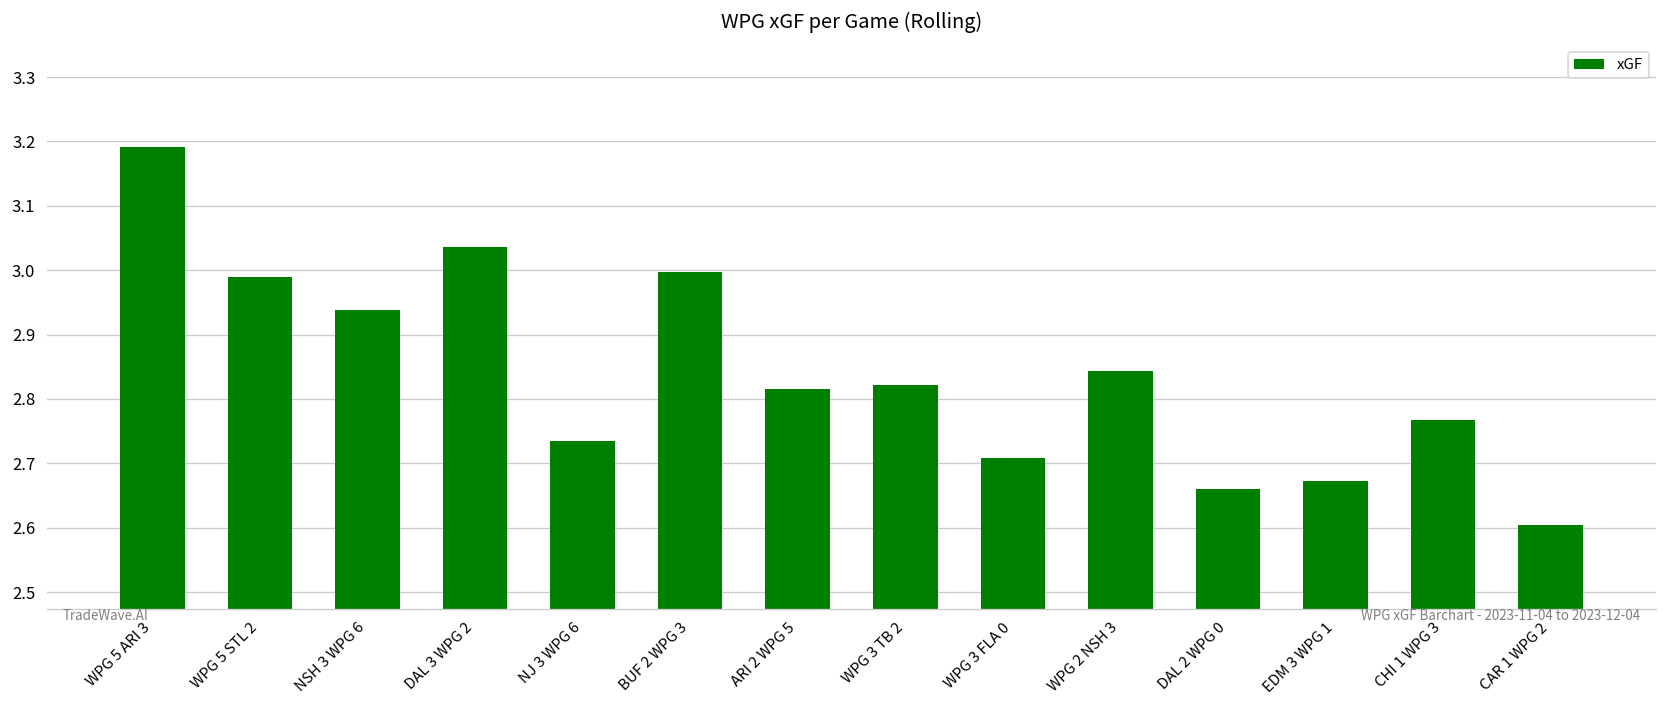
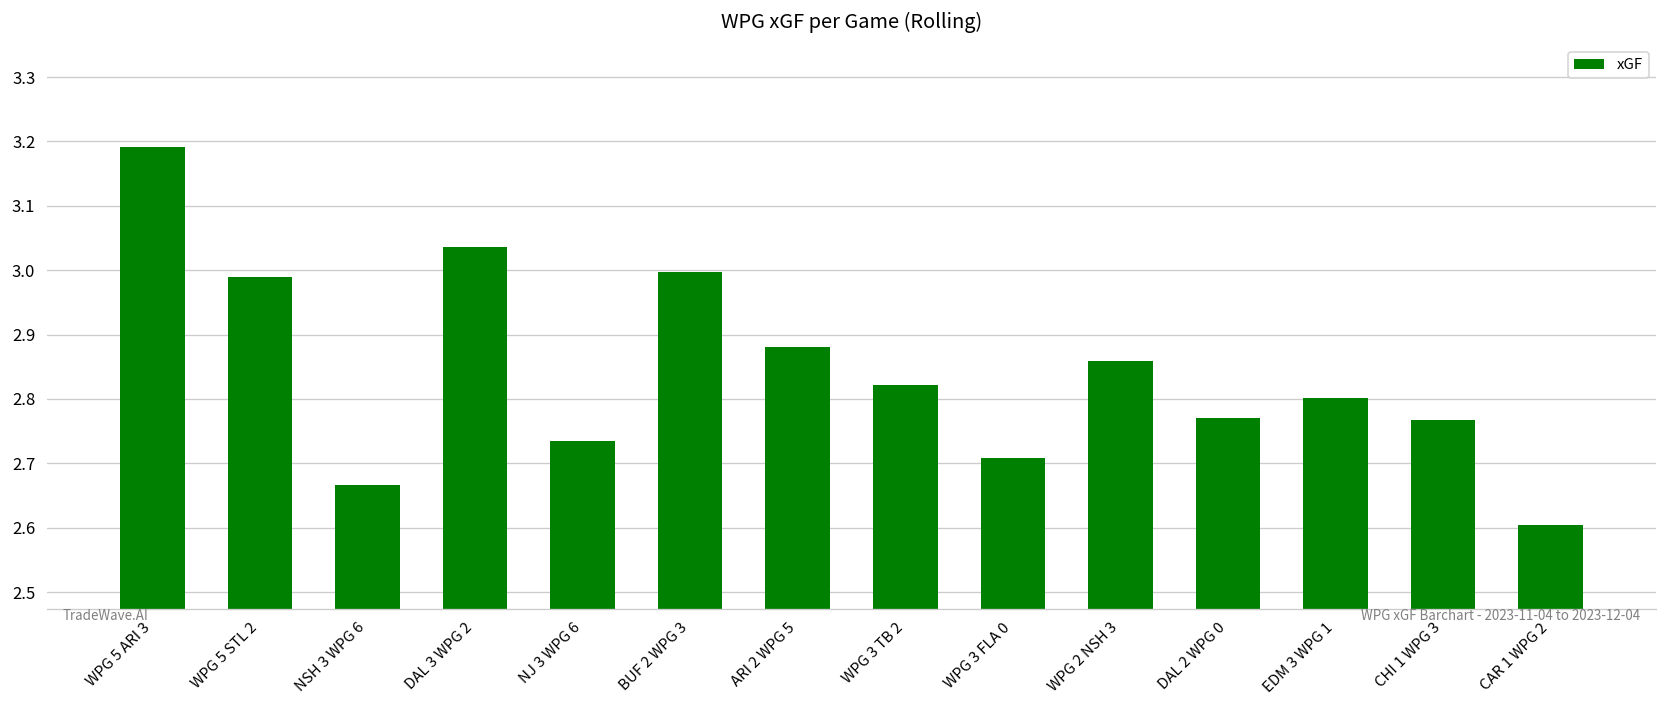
  {
    "WPG 5 ARI 3": 3.19,
    "WPG 5 STL 2": 2.99,
-   "NSH 3 WPG 6": 2.94,
+   "NSH 3 WPG 6": 2.67,
    "DAL 3 WPG 2": 3.04,
    "NJ 3 WPG 6": 2.74,
    "BUF 2 WPG 3": 3.00,
-   "ARI 2 WPG 5": 2.81,
+   "ARI 2 WPG 5": 2.88,
    "WPG 3 TB 2": 2.82,
    "WPG 3 FLA 0": 2.71,
-   "WPG 2 NSH 3": 2.84,
-   "DAL 2 WPG 0": 2.66,
-   "EDM 3 WPG 1": 2.67,
+   "WPG 2 NSH 3": 2.86,
+   "DAL 2 WPG 0": 2.77,
+   "EDM 3 WPG 1": 2.80,
    "CHI 1 WPG 3": 2.77,
    "CAR 1 WPG 2": 2.60
  }
